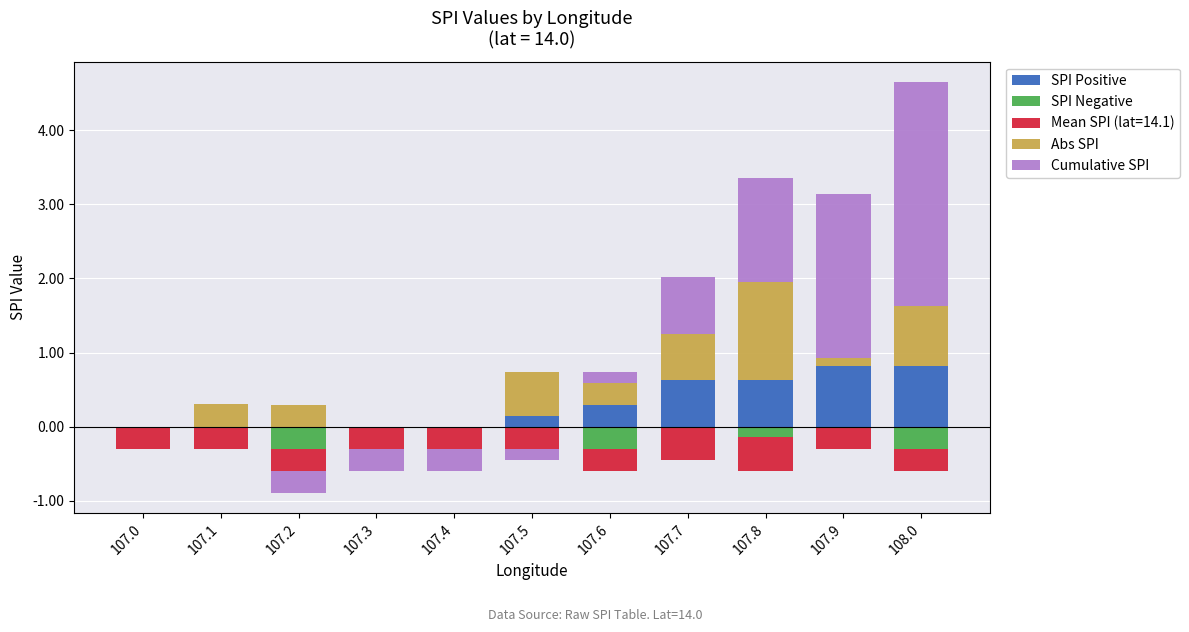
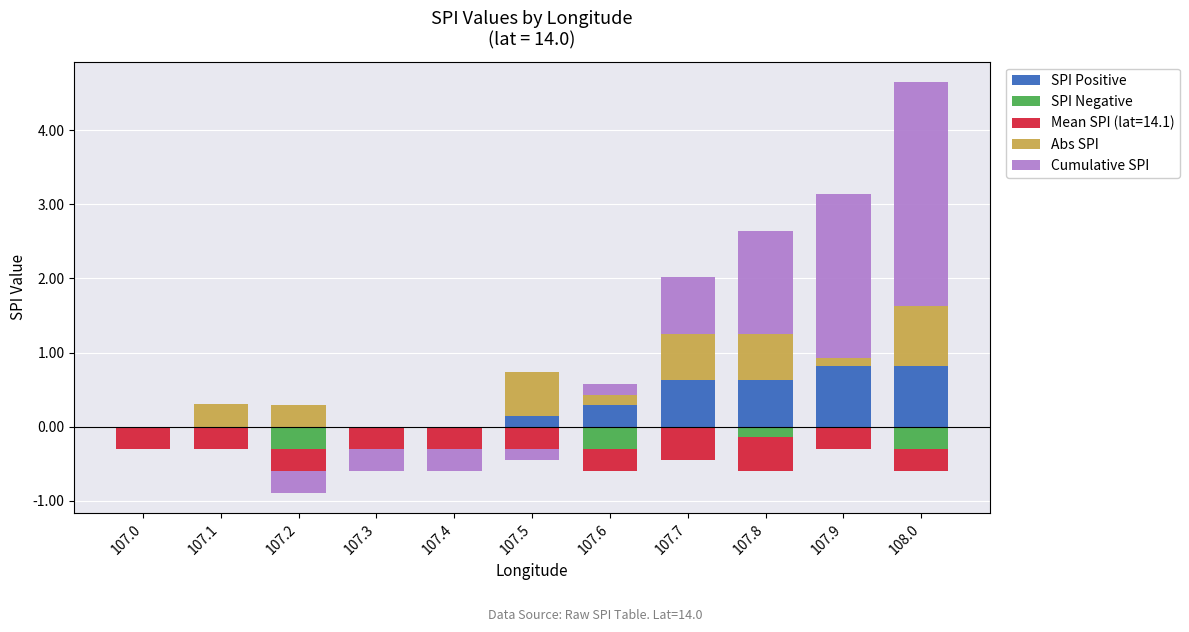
  {
    "Abs SPI": {
      "107.0": 0.0,
      "107.1": 0.3,
      "107.2": 0.3,
      "107.3": 0.0,
      "107.4": 0.0,
      "107.5": 0.6,
-     "107.6": 0.3,
+     "107.6": 0.1,
      "107.7": 0.6,
-     "107.8": 1.3,
+     "107.8": 0.6,
      "107.9": 0.1,
      "108.0": 0.8
    }
  }
